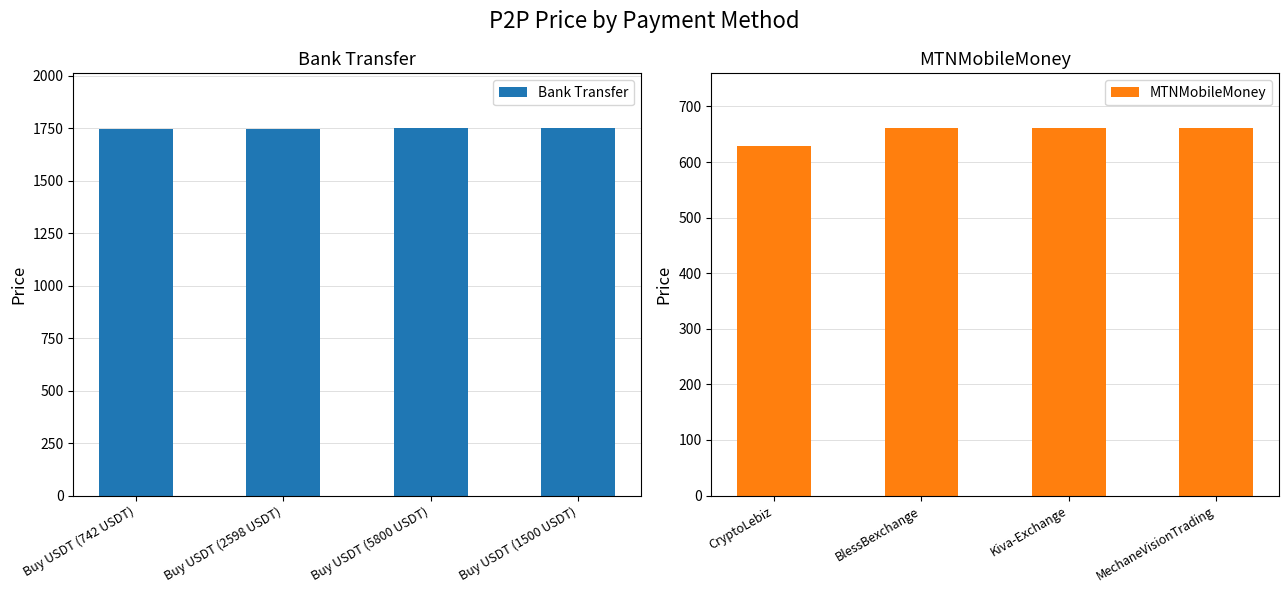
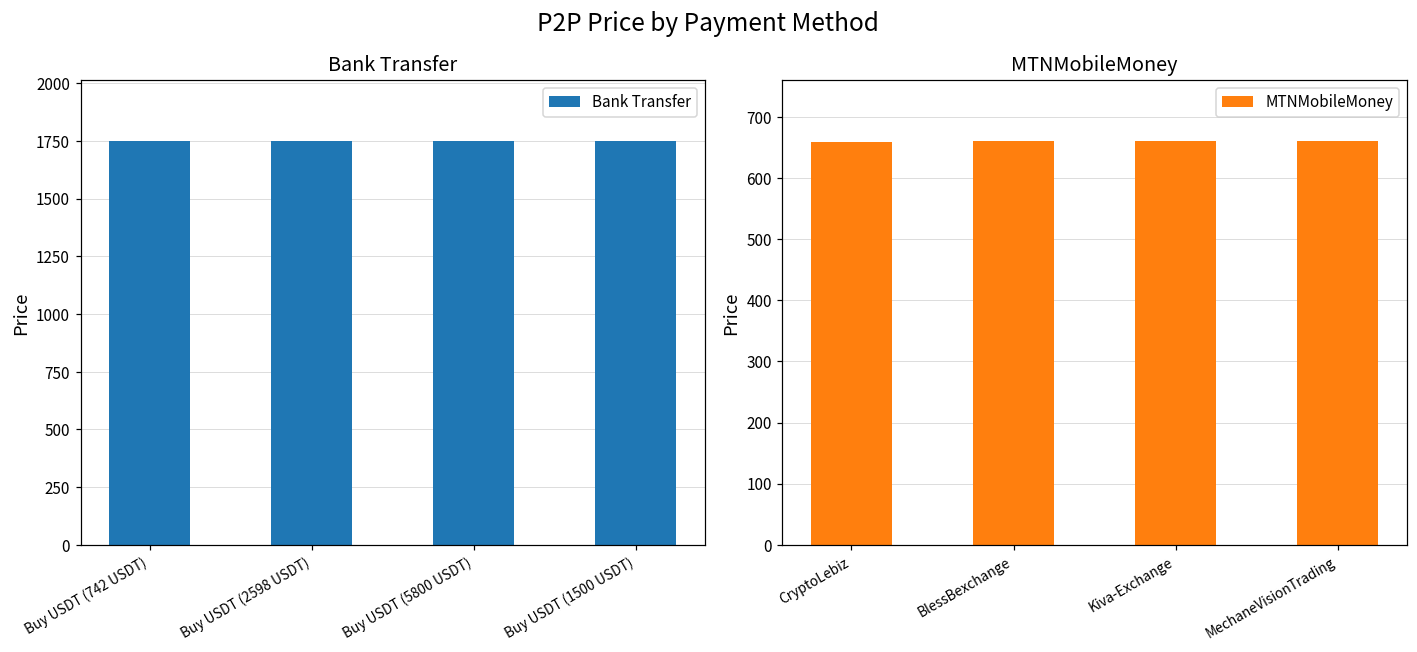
  {
    "Bank Transfer": {
      "Buy USDT (742 USDT)": 1750,
      "Buy USDT (2598 USDT)": 1750,
      "Buy USDT (5800 USDT)": 1750,
      "Buy USDT (1500 USDT)": 1750
    },
    "MTNMobileMoney": {
-     "CryptoLebiz": 630,
+     "CryptoLebiz": 660,
      "BlessBexchange": 660,
      "Kiva-Exchange": 660,
      "MechaneVisionTrading": 660
    }
  }
